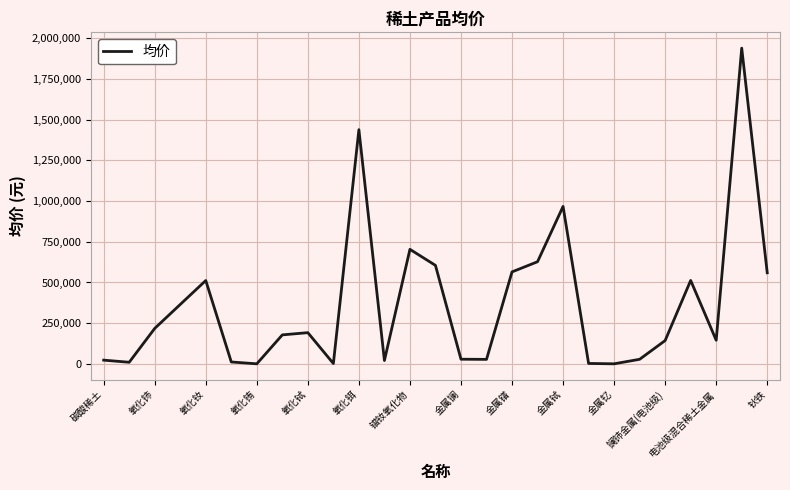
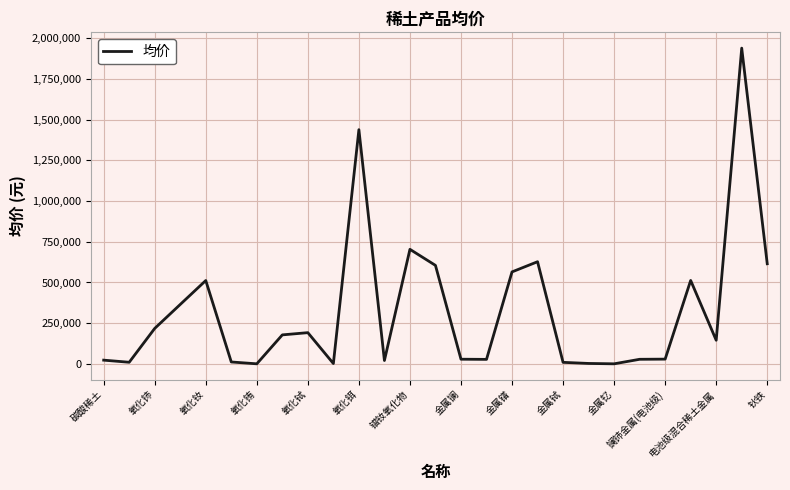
  {
    "碳酸稀土": "20,000",
    "氧化铈": "220,000",
    "氧化钕": "510,000",
    "氧化铕": "0",
    "氧化铽": "190,000",
    "氧化铒": "1,440,000",
    "镨钕氧化物": "700,000",
    "金属镧": "30,000",
    "金属镨": "570,000",
-   "金属铽": "970,000",
+   "金属铽": "10,000",
    "金属钇": "0",
-   "镧铈金属(电池级)": "140,000",
+   "镧铈金属(电池级)": "30,000",
    "电池级混合稀土金属": "150,000",
-   "钬铁": "560,000"
+   "钬铁": "620,000"
  }
